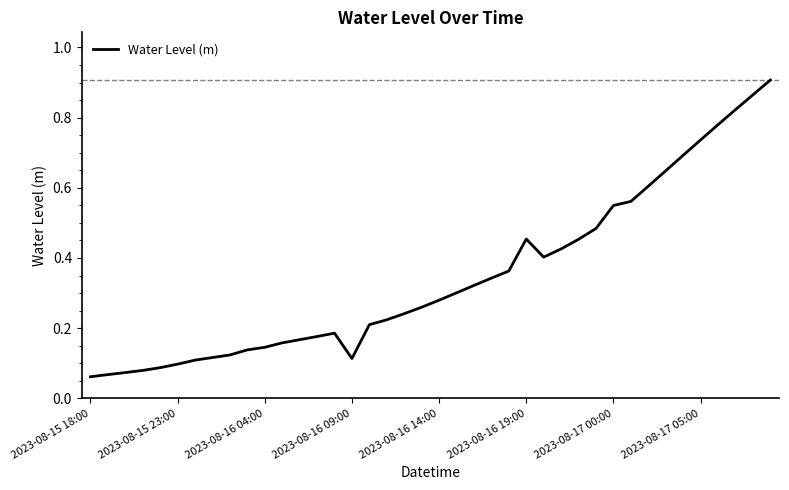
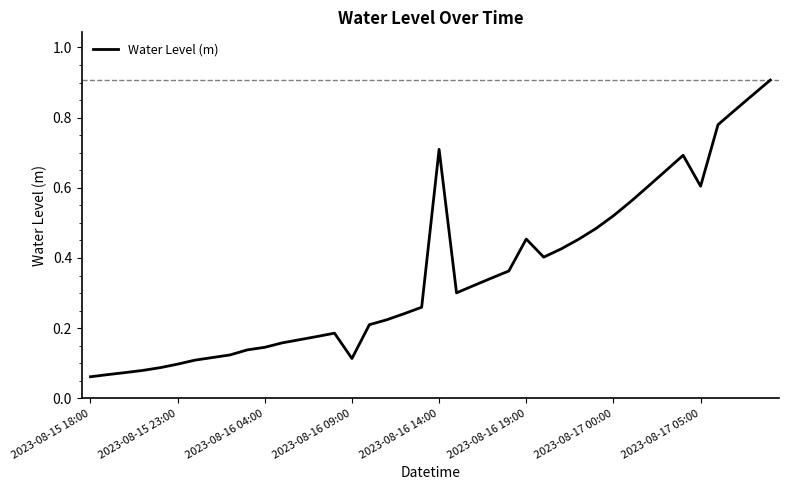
  {
    "2023-08-15 18:00": 0.06,
    "2023-08-15 23:00": 0.10,
    "2023-08-16 04:00": 0.15,
    "2023-08-16 09:00": 0.11,
-   "2023-08-16 14:00": 0.28,
+   "2023-08-16 14:00": 0.71,
    "2023-08-16 19:00": 0.45,
-   "2023-08-17 00:00": 0.55,
-   "2023-08-17 05:00": 0.74
+   "2023-08-17 00:00": 0.52,
+   "2023-08-17 05:00": 0.60
  }
